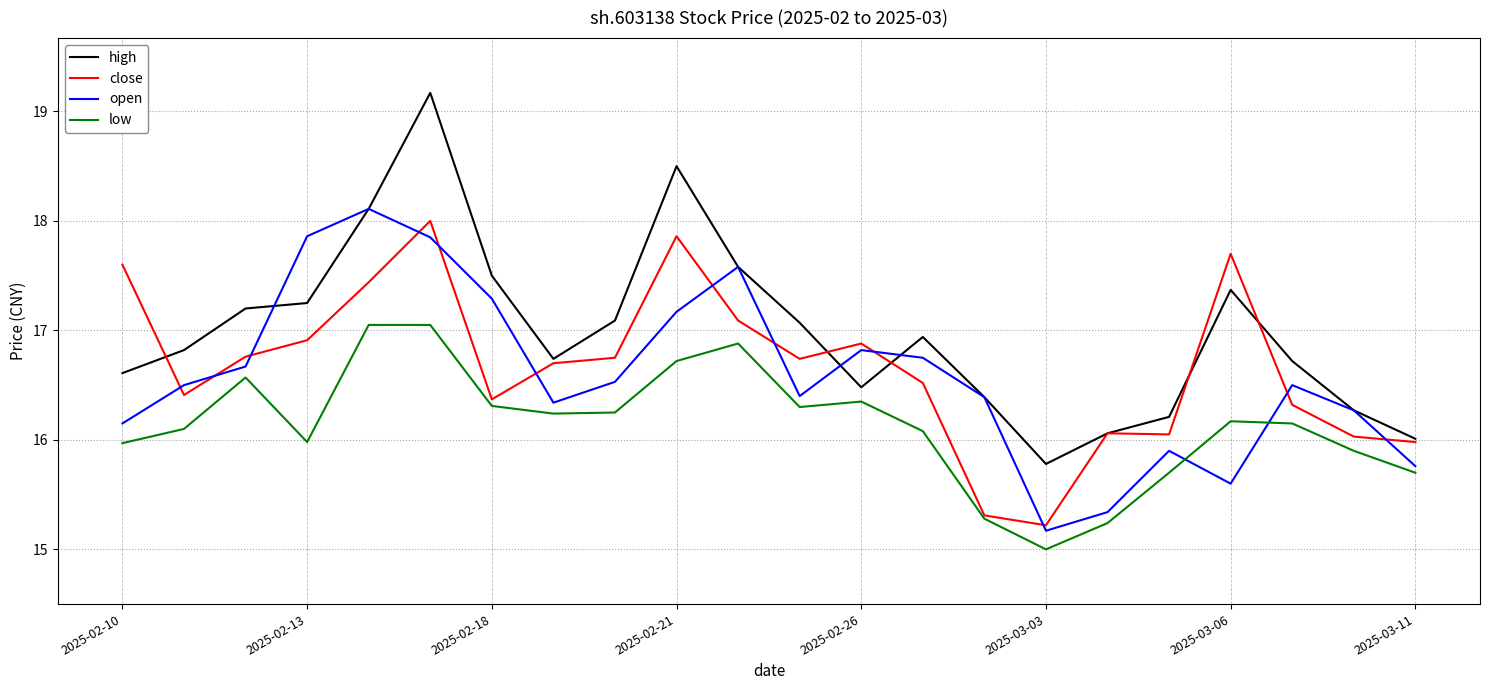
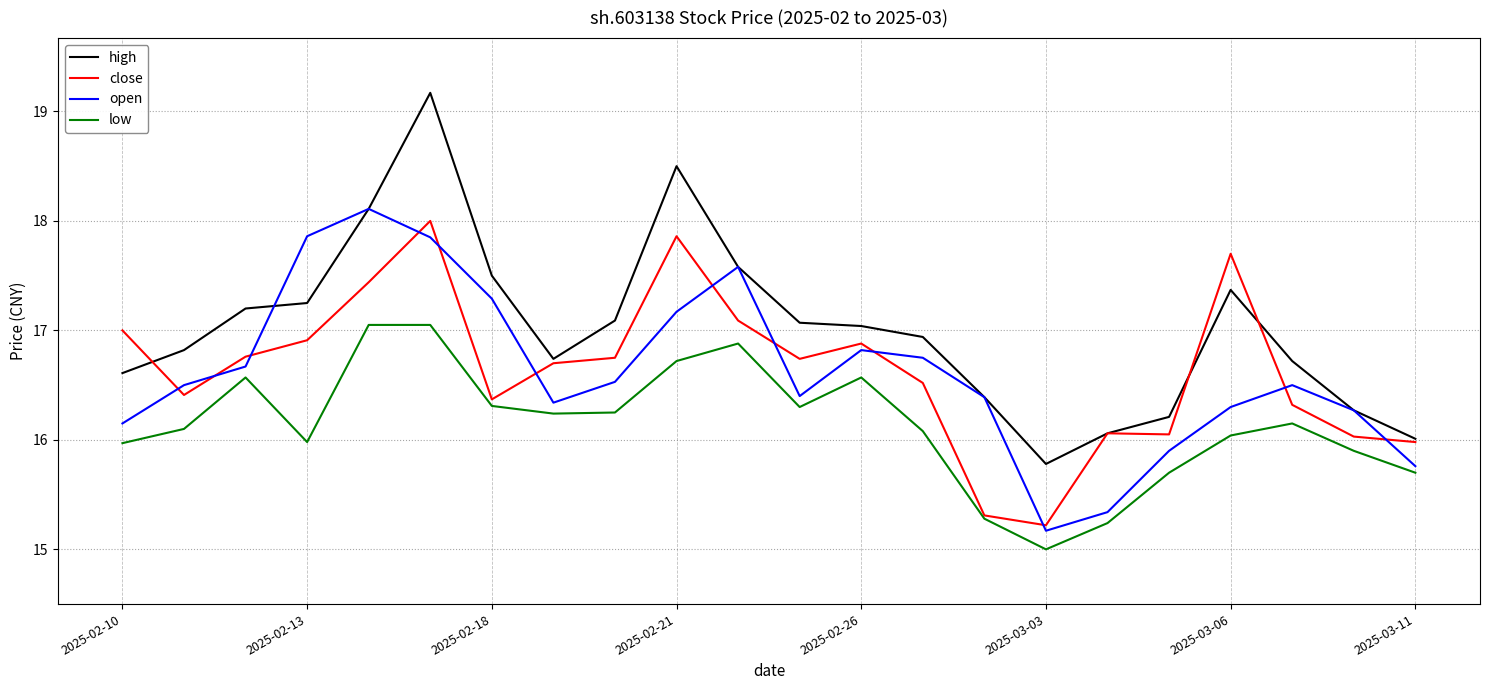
  {
    "high": {
      "2025-02-10": 16.61,
      "2025-02-13": 17.25,
      "2025-02-18": 17.50,
      "2025-02-21": 18.50,
-     "2025-02-26": 16.48,
+     "2025-02-26": 17.04,
      "2025-03-03": 15.78,
      "2025-03-06": 17.37,
      "2025-03-11": 16.01
    },
    "close": {
-     "2025-02-10": 17.6,
+     "2025-02-10": 17.0,
      "2025-02-13": 16.9,
      "2025-02-18": 16.37,
      "2025-02-21": 17.86,
      "2025-02-26": 16.9,
      "2025-03-03": 15.2,
      "2025-03-06": 17.7,
      "2025-03-11": 16.0
    },
    "open": {
      "2025-02-10": 16.15,
      "2025-02-13": 17.86,
      "2025-02-18": 17.3,
      "2025-02-21": 17.17,
      "2025-02-26": 16.8,
      "2025-03-03": 15.17,
-     "2025-03-06": 15.6,
+     "2025-03-06": 16.3,
      "2025-03-11": 15.76
    },
    "low": {
      "2025-02-10": 15.97,
      "2025-02-13": 15.98,
      "2025-02-18": 16.31,
      "2025-02-21": 16.72,
-     "2025-02-26": 16.35,
+     "2025-02-26": 16.57,
      "2025-03-03": 15.00,
-     "2025-03-06": 16.17,
+     "2025-03-06": 16.04,
      "2025-03-11": 15.70
    }
  }
